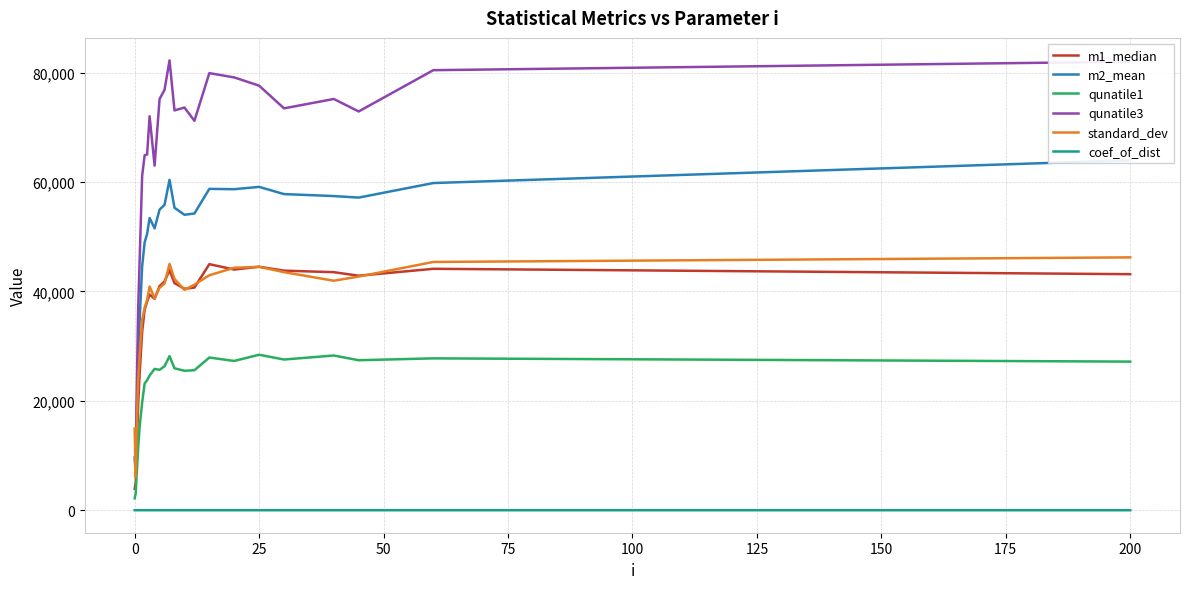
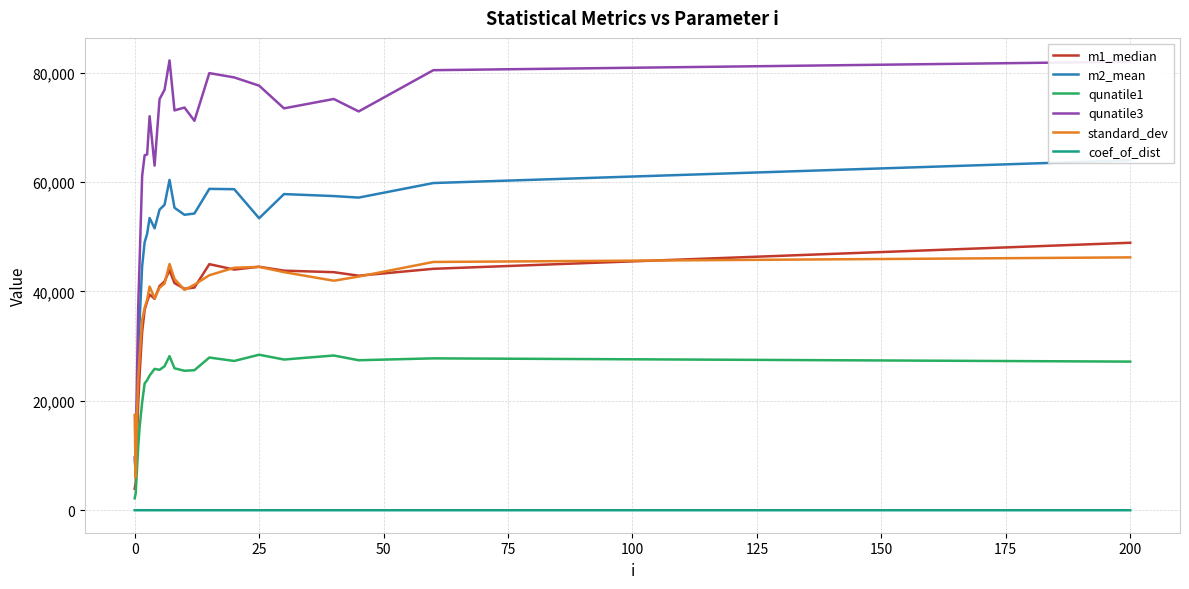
  {
    "m1_median": {
      "0": "4,000",
-     "200": "43,000"
+     "200": "49,000"
    },
    "m2_mean": {
-     "25": "59,000"
+     "25": "53,000"
    },
    "qunatile3": {
      "25": "78,000"
    },
    "standard_dev": {
-     "0": "15,000",
+     "0": "17,000",
      "200": "46,000"
    }
  }
